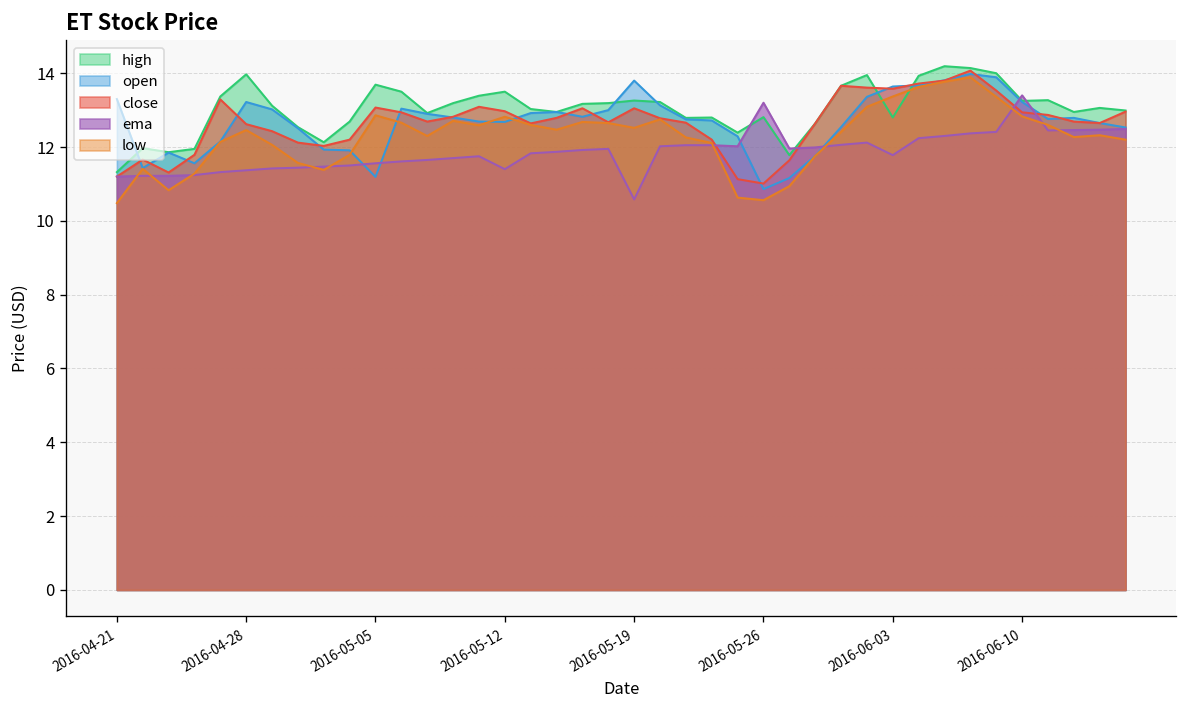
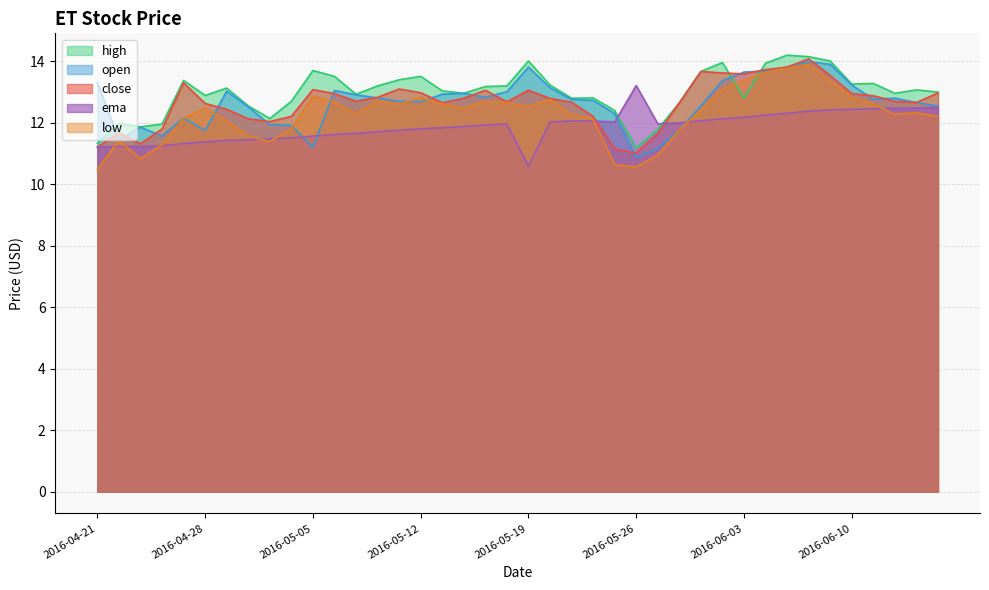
  {
    "high": {
      "2016-04-21": 11.3,
-     "2016-04-28": 14.0,
+     "2016-04-28": 12.9,
      "2016-05-05": 13.7,
      "2016-05-12": 13.5,
-     "2016-05-19": 13.3,
-     "2016-05-26": 12.8,
+     "2016-05-19": 14.0,
+     "2016-05-26": 11.2,
      "2016-06-03": 12.8
    },
    "open": {
-     "2016-04-28": 13.2,
+     "2016-04-28": 11.7,
      "2016-05-05": 11.2,
      "2016-05-12": 12.7,
      "2016-05-19": 13.8,
      "2016-05-26": 10.9
    },
    "ema": {
      "2016-04-28": 11.4,
      "2016-05-05": 11.6,
-     "2016-05-12": 11.4,
+     "2016-05-12": 11.8,
      "2016-05-19": 10.6,
      "2016-05-26": 13.2,
-     "2016-06-03": 11.8,
-     "2016-06-10": 13.4
+     "2016-06-03": 12.2,
+     "2016-06-10": 12.4
    }
  }
